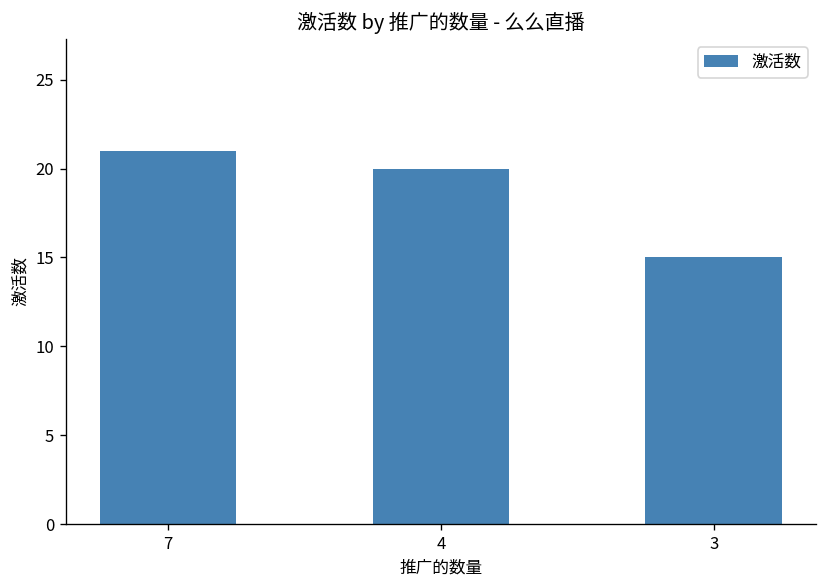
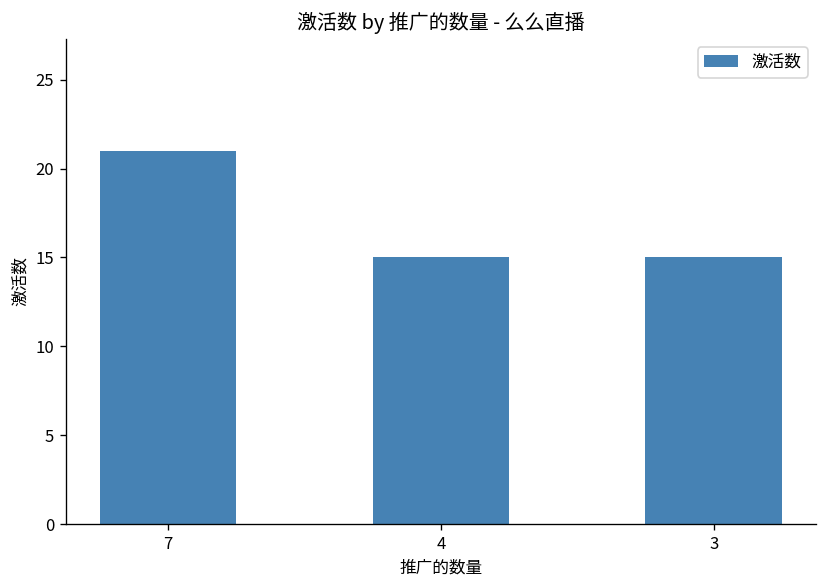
  {
    "7": 21,
-   "4": 20,
+   "4": 15,
    "3": 15
  }
